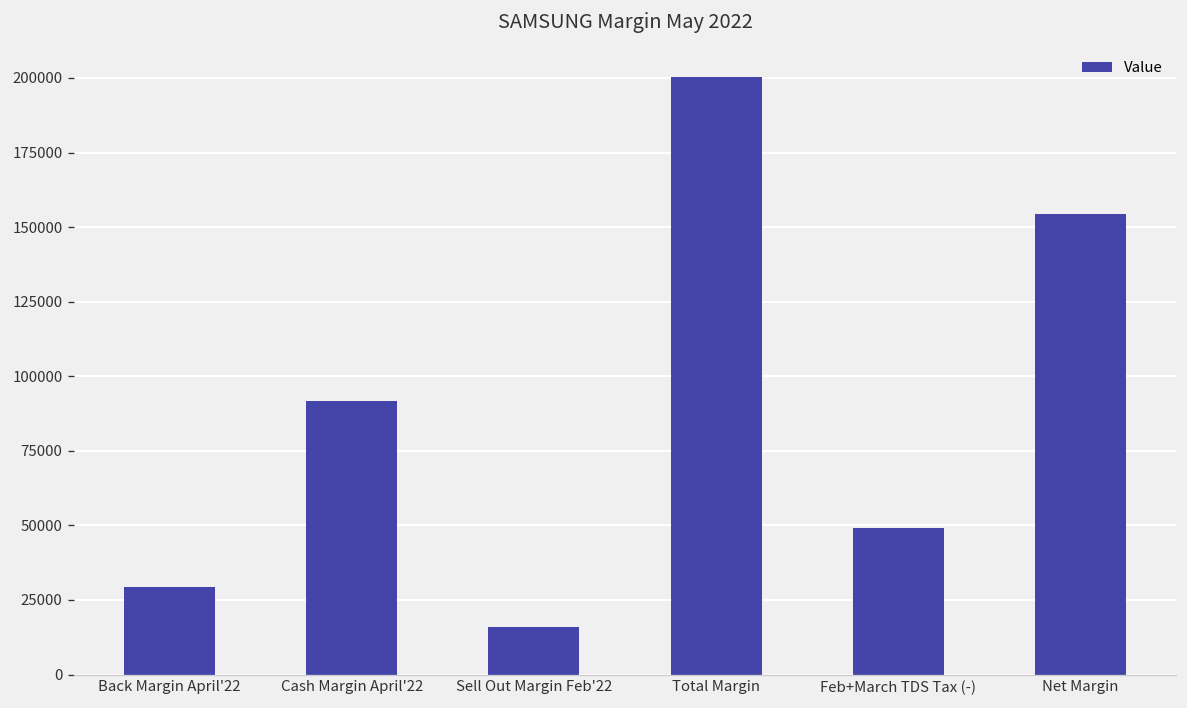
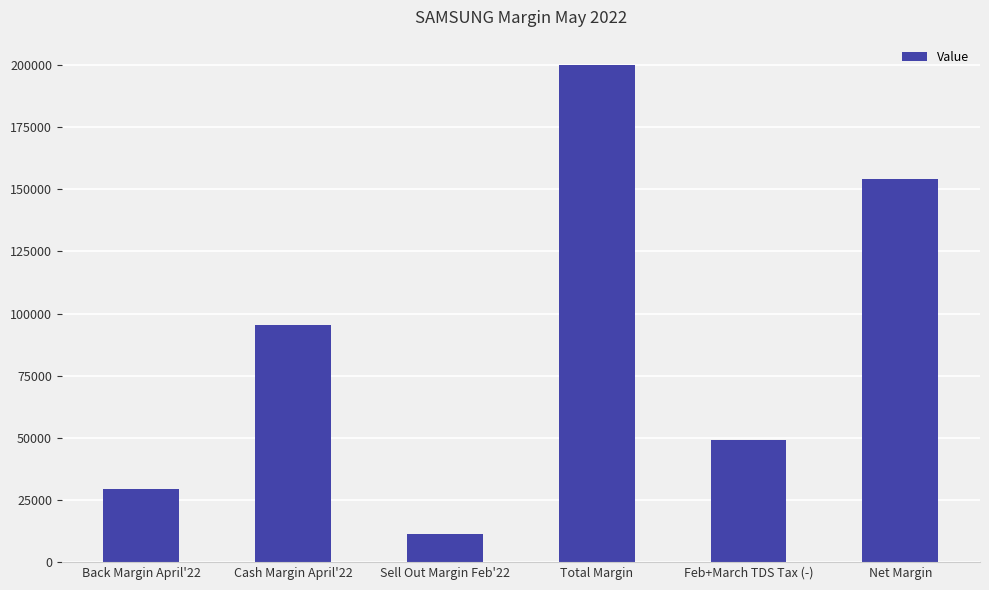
  {
    "Back Margin April'22": 29000,
-   "Cash Margin April'22": 92000,
-   "Sell Out Margin Feb'22": 16000,
+   "Cash Margin April'22": 95000,
+   "Sell Out Margin Feb'22": 11000,
    "Total Margin": 200000,
    "Feb+March TDS Tax (-)": 49000,
    "Net Margin": 154000
  }
